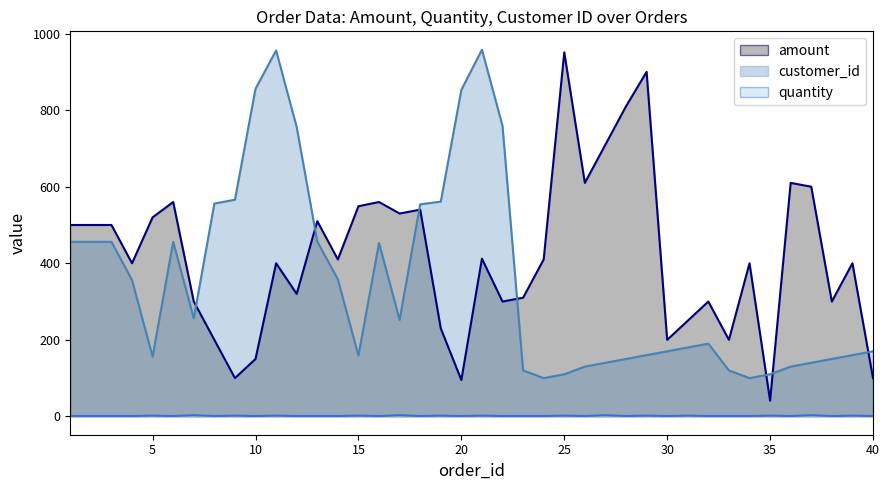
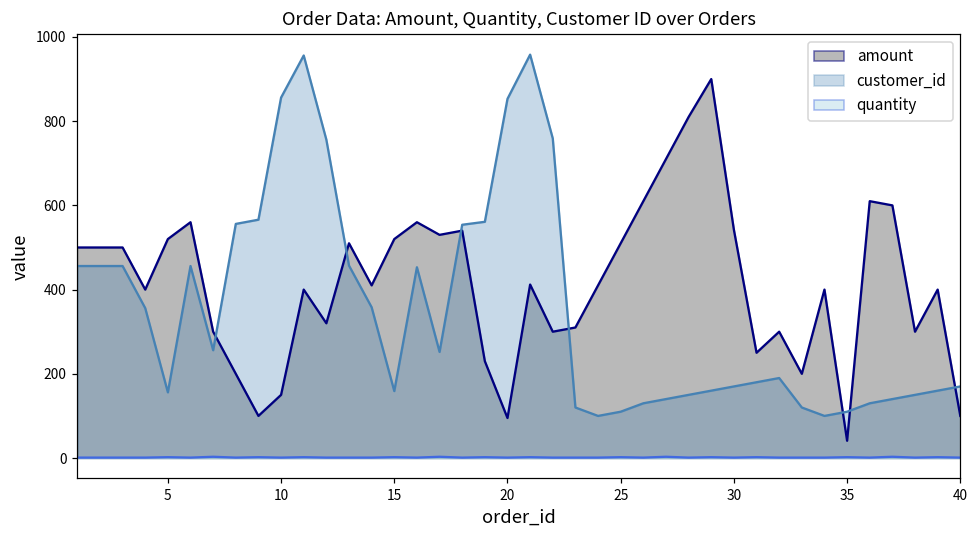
  {
    "amount": {
      "5": 520,
      "10": 150,
-     "15": 550,
+     "15": 520,
      "20": 100,
-     "25": 950,
-     "30": 200,
+     "25": 510,
+     "30": 540,
      "35": 40,
      "40": 100
    }
  }
